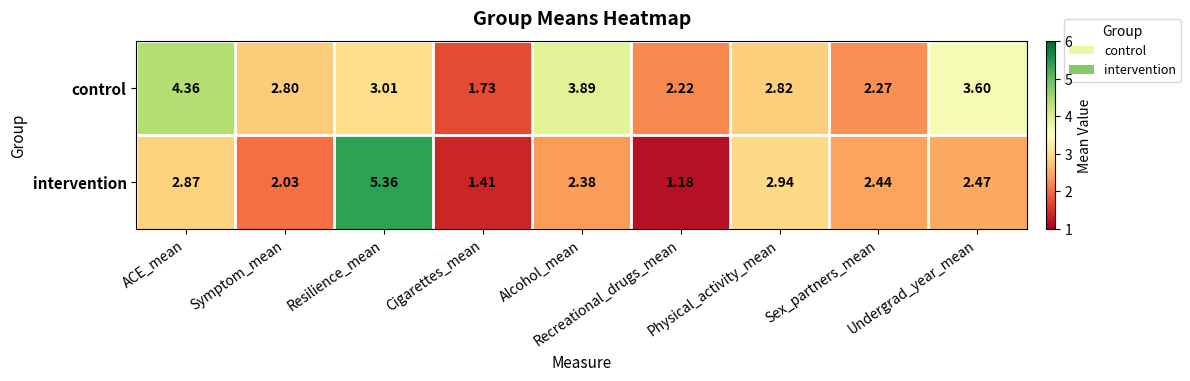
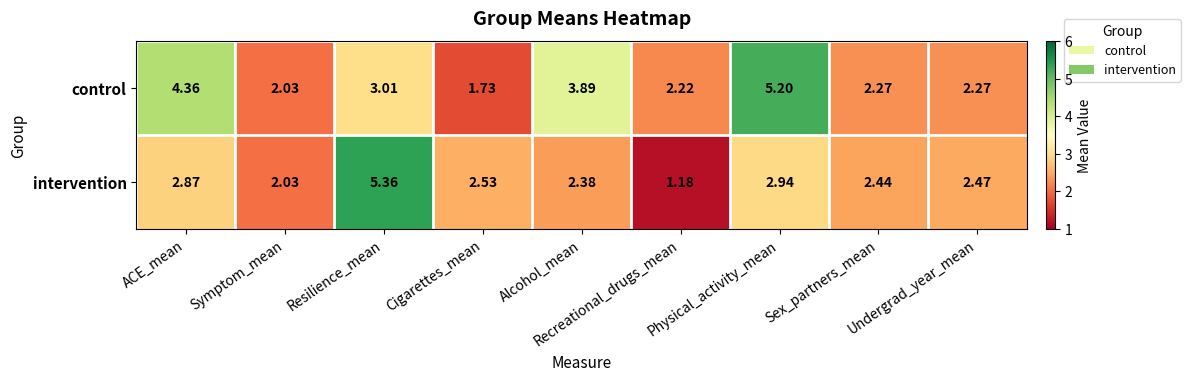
  {
    "control": {
      "ACE_mean": 4.36,
-     "Symptom_mean": 2.80,
+     "Symptom_mean": 2.03,
      "Resilience_mean": 3.01,
      "Cigarettes_mean": 1.73,
      "Alcohol_mean": 3.89,
      "Recreational_drugs_mean": 2.22,
-     "Physical_activity_mean": 2.82,
+     "Physical_activity_mean": 5.20,
      "Sex_partners_mean": 2.27,
-     "Undergrad_year_mean": 3.60
+     "Undergrad_year_mean": 2.27
    },
    "intervention": {
      "ACE_mean": 2.87,
      "Symptom_mean": 2.03,
      "Resilience_mean": 5.36,
-     "Cigarettes_mean": 1.41,
+     "Cigarettes_mean": 2.53,
      "Alcohol_mean": 2.38,
      "Recreational_drugs_mean": 1.18,
      "Physical_activity_mean": 2.94,
      "Sex_partners_mean": 2.44,
      "Undergrad_year_mean": 2.47
    }
  }
